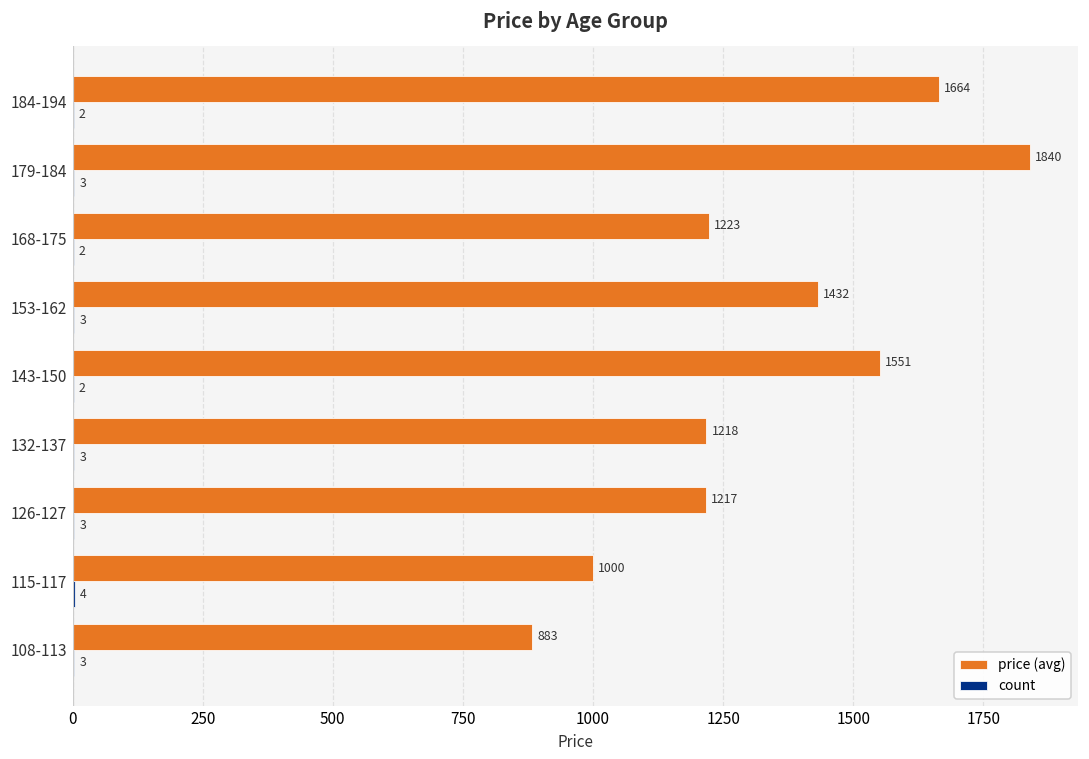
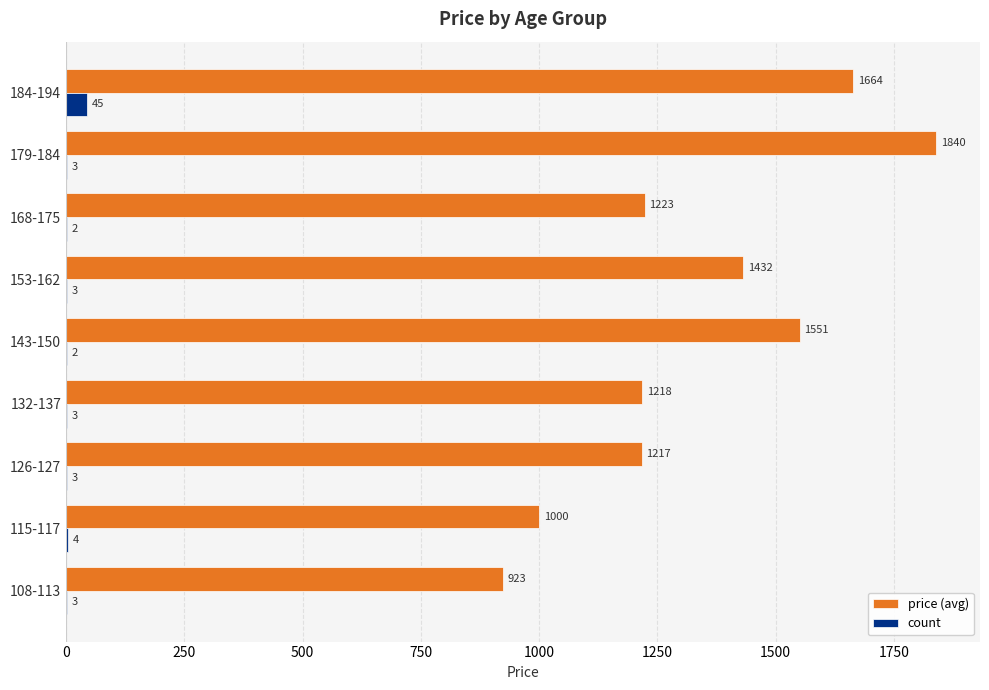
  {
    "price (avg)": {
      "184-194": 1664,
      "179-184": 1840,
      "168-175": 1223,
      "153-162": 1432,
      "143-150": 1551,
      "132-137": 1218,
      "126-127": 1217,
      "115-117": 1000,
-     "108-113": 883
+     "108-113": 923
    },
    "count": {
-     "184-194": 2,
+     "184-194": 45,
      "179-184": 3,
      "168-175": 2,
      "153-162": 3,
      "143-150": 2,
      "132-137": 3,
      "126-127": 3,
      "115-117": 4,
      "108-113": 3
    }
  }
